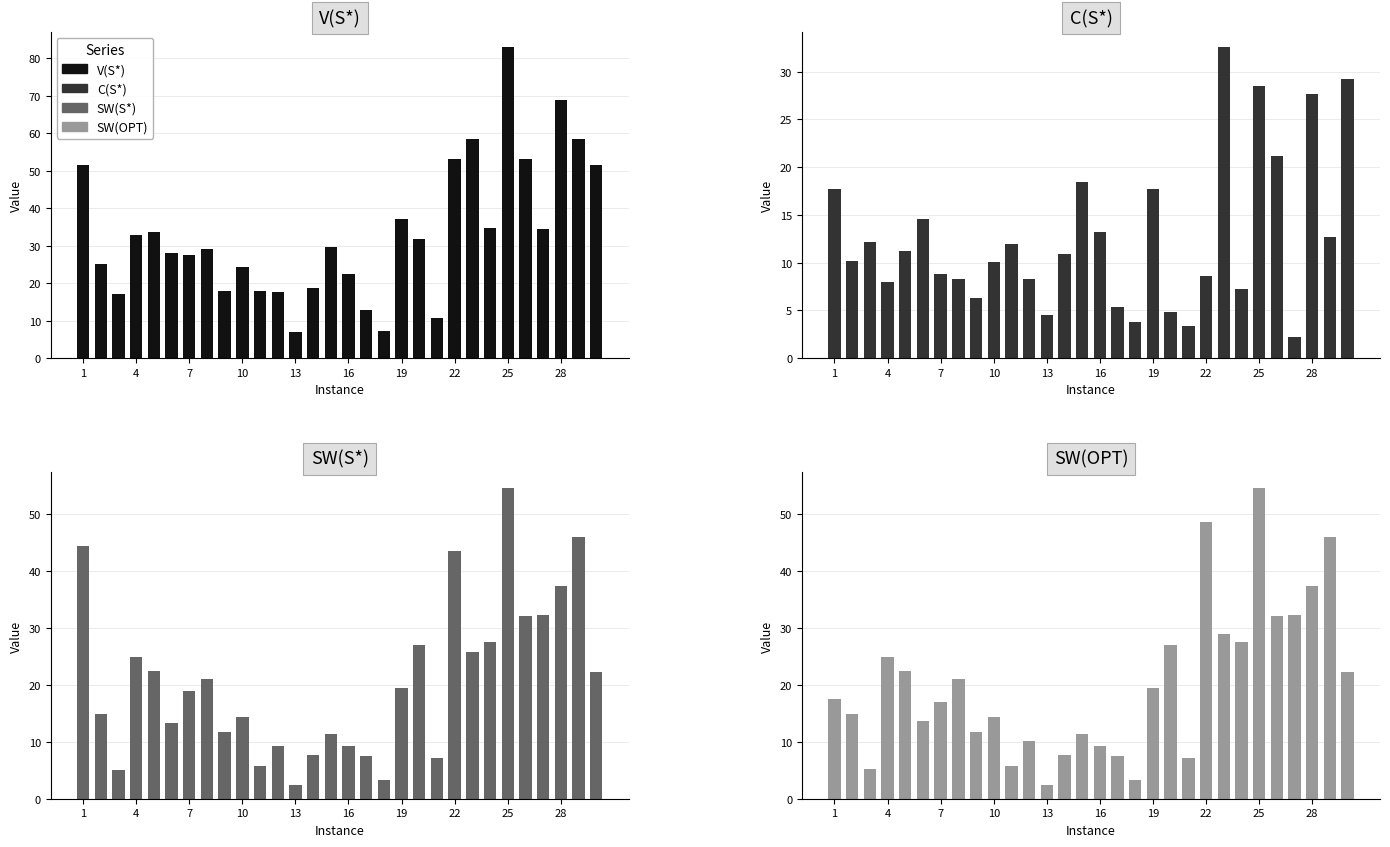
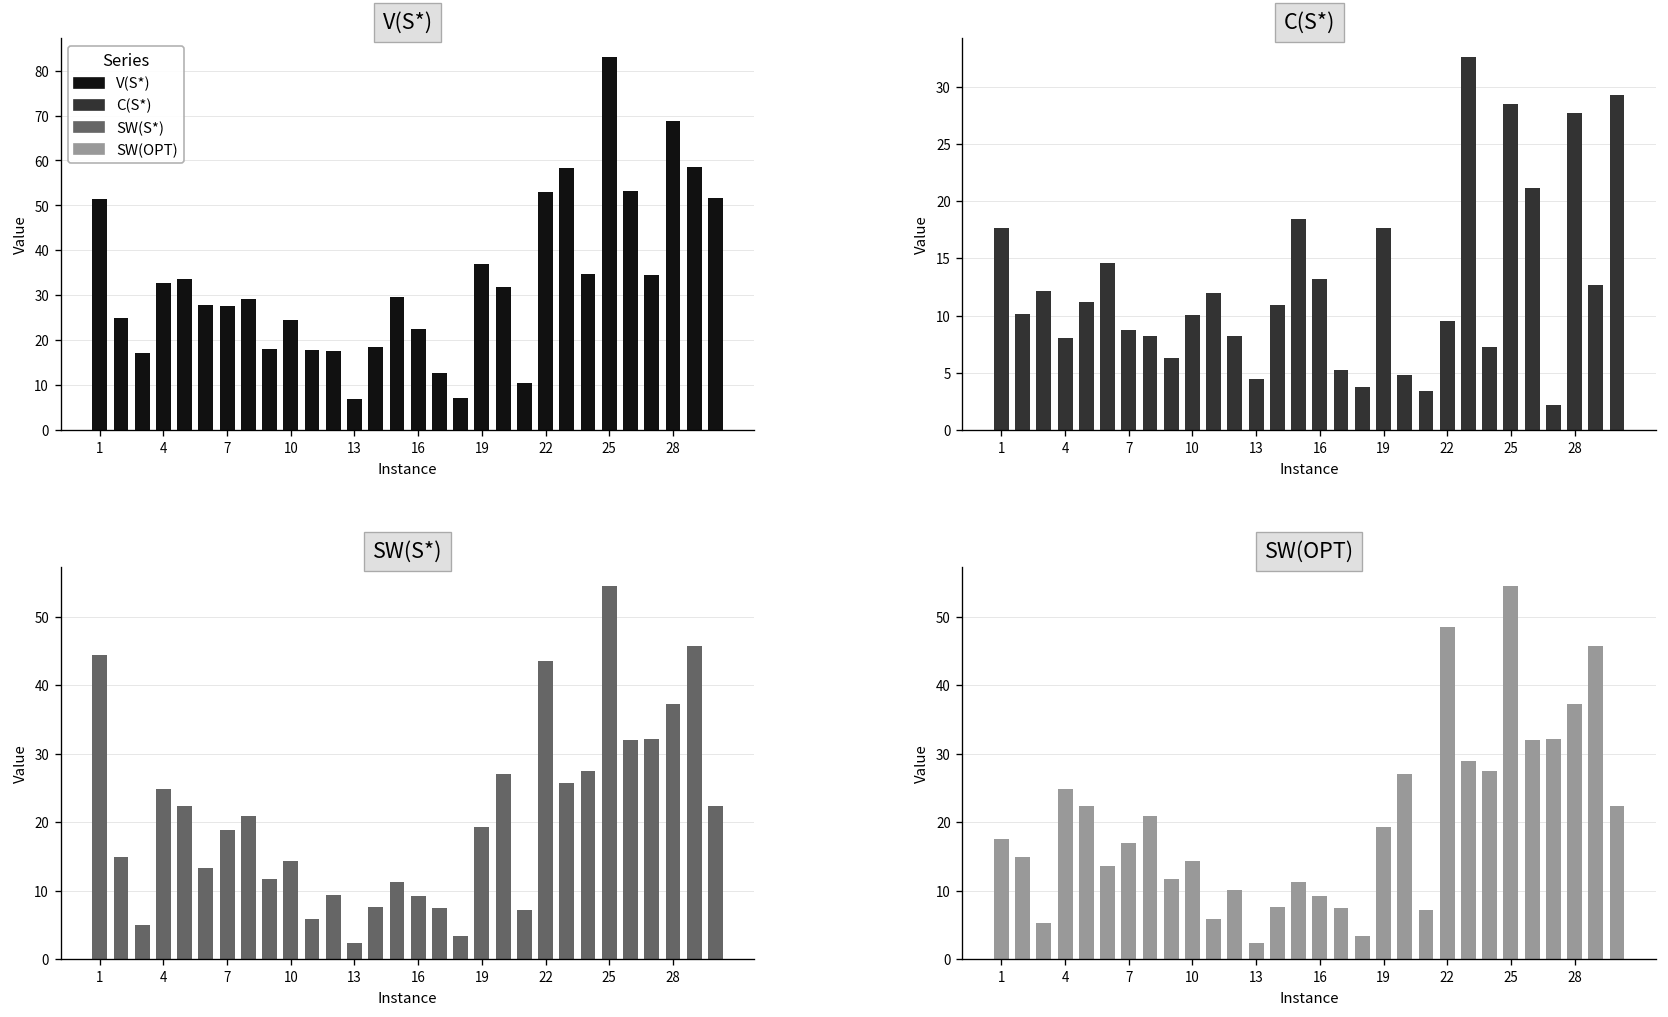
  {
    "V(S*)": {
      "1": 52,
      "4": 33,
      "7": 28,
      "10": 24,
      "13": 7,
      "16": 22,
      "19": 37,
      "22": 53,
      "25": 83,
      "28": 69
    },
    "C(S*)": {
      "1": 18,
      "4": 8,
      "7": 9,
      "10": 10,
      "13": 4,
      "16": 13,
      "19": 18,
-     "22": 9,
+     "22": 10,
      "25": 28,
      "28": 28
    },
    "SW(S*)": {
      "1": 44,
      "4": 25,
      "7": 19,
      "10": 14,
      "13": 2,
      "16": 9,
      "19": 19,
      "22": 44,
      "25": 55,
      "28": 37
    },
    "SW(OPT)": {
      "1": 17,
      "4": 25,
      "7": 17,
      "10": 14,
      "13": 2,
      "16": 9,
      "19": 19,
      "22": 49,
      "25": 55,
      "28": 37
    }
  }
